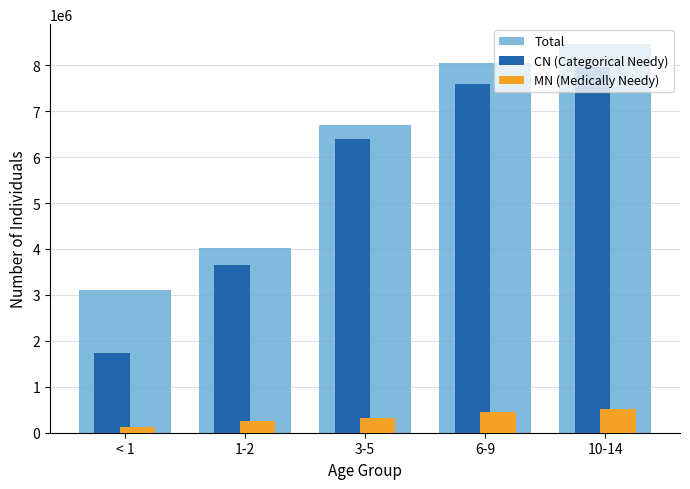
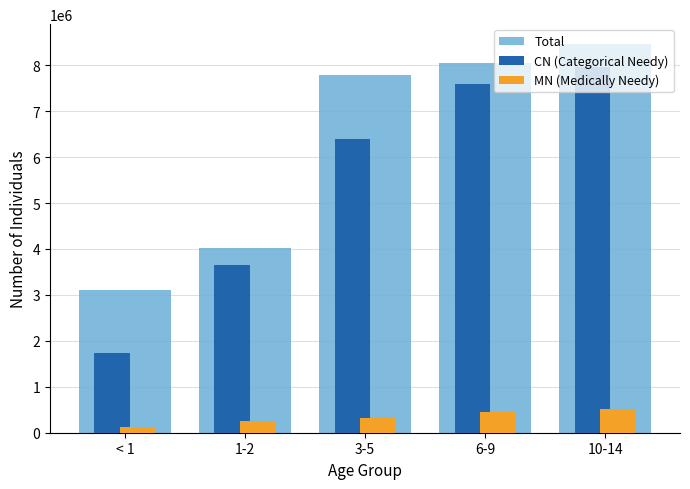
  {
    "Total": {
      "< 1": 3100000,
      "1-2": 4000000,
-     "3-5": 6700000,
+     "3-5": 7800000,
      "6-9": 8000000
    }
  }
